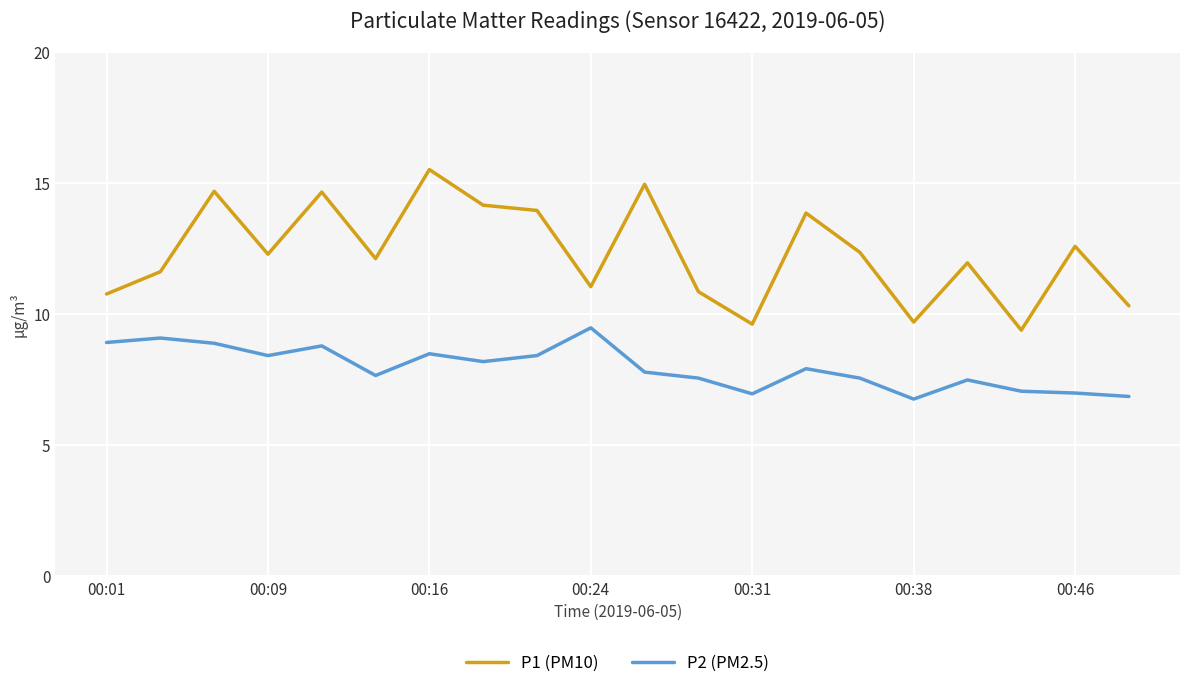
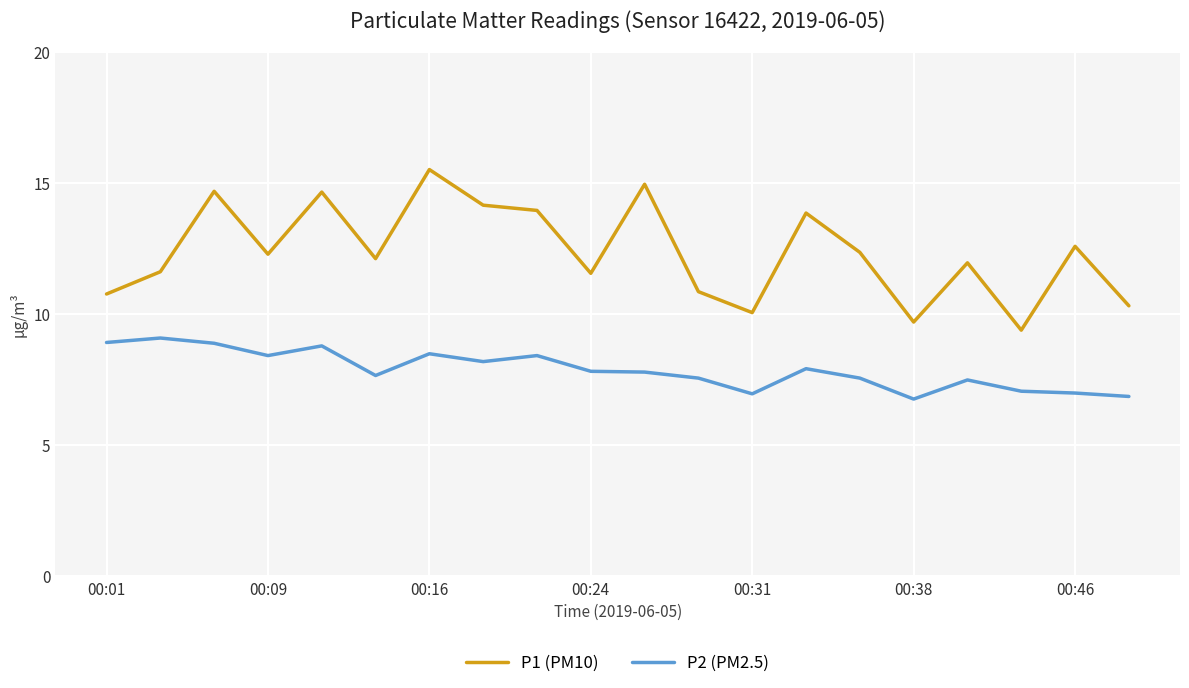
  {
    "P1 (PM10)": {
      "00:01": 10.8,
      "00:09": 12.3,
      "00:16": 15.5,
-     "00:24": 11.1,
-     "00:31": 9.6,
+     "00:24": 11.6,
+     "00:31": 10.1,
      "00:38": 9.7,
      "00:46": 12.6
    },
    "P2 (PM2.5)": {
      "00:01": 8.9,
      "00:09": 8.4,
      "00:16": 8.5,
-     "00:24": 9.5,
+     "00:24": 7.8,
      "00:31": 7.0,
      "00:38": 6.8,
      "00:46": 7.0
    }
  }
